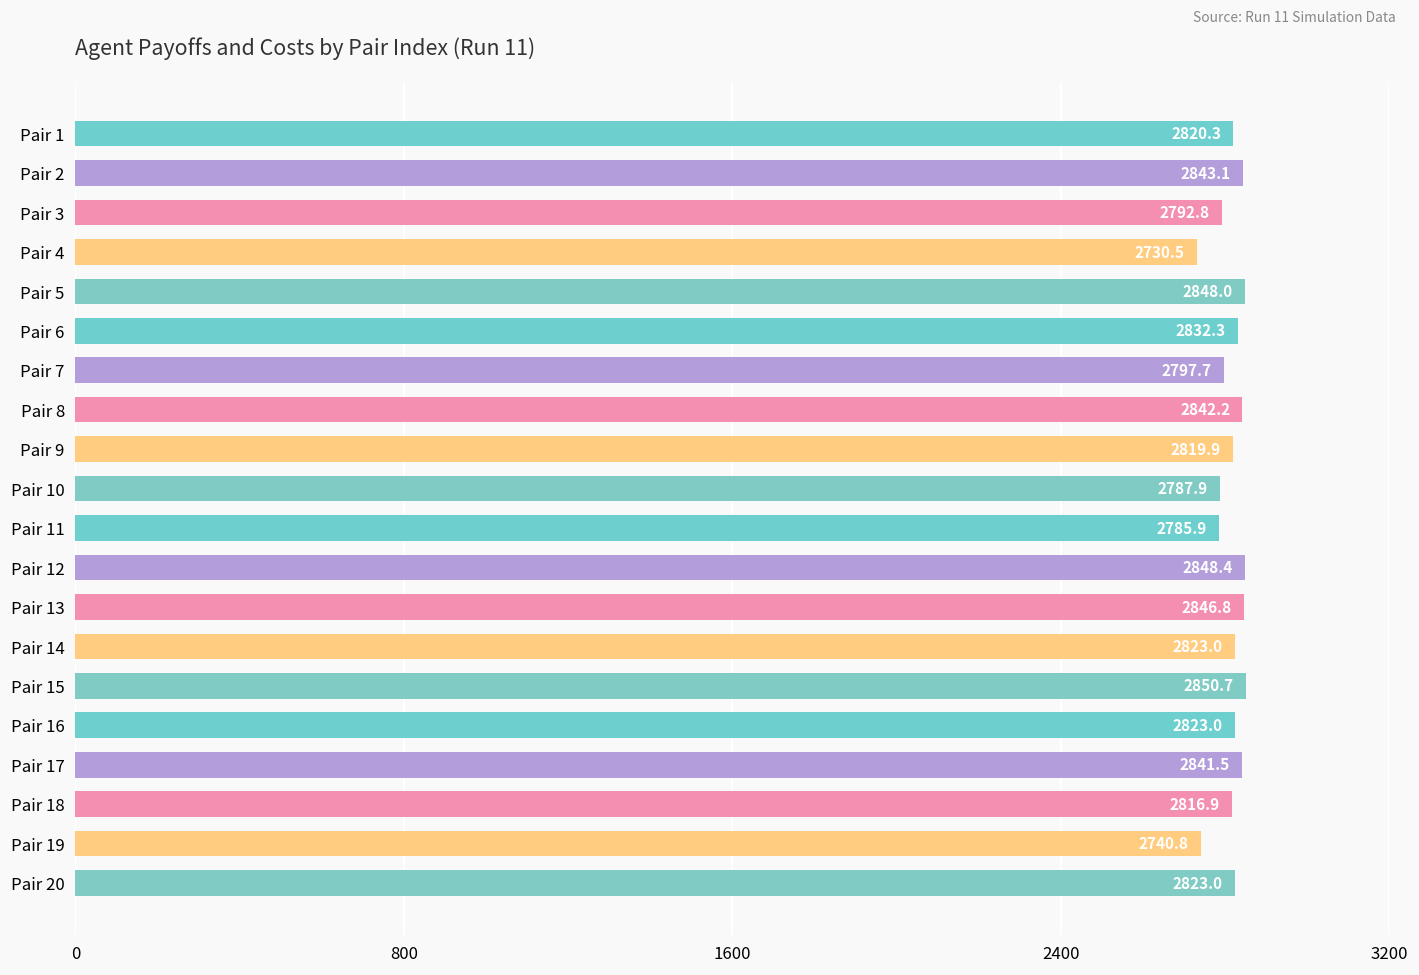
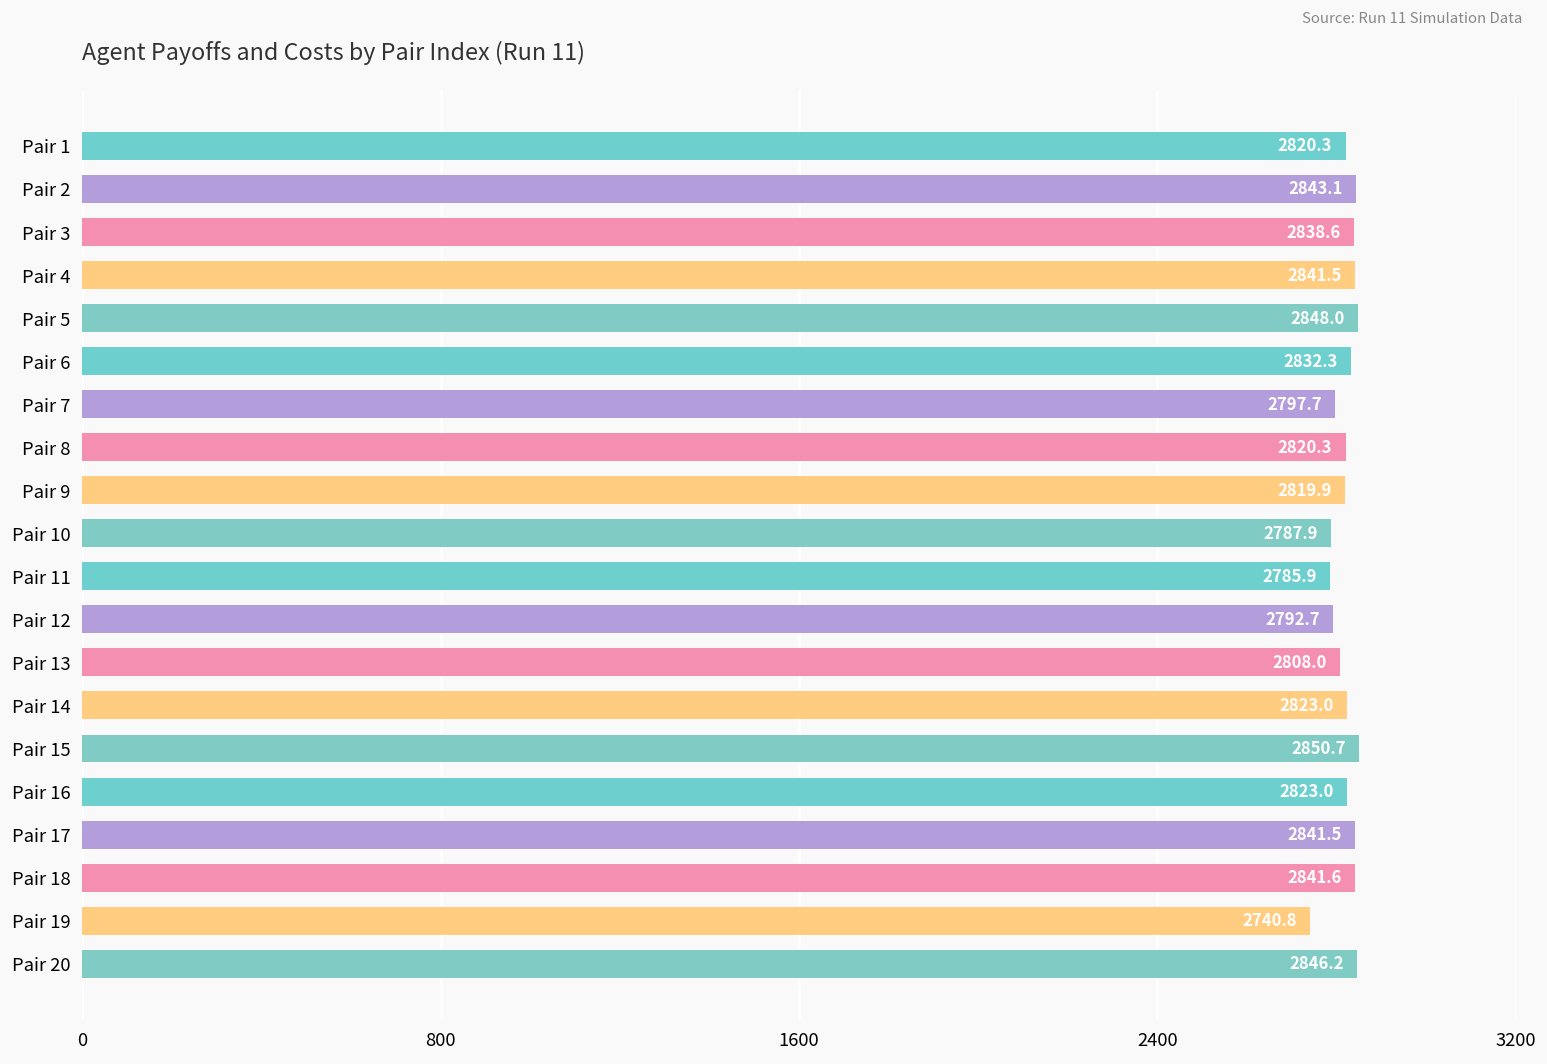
  {
    "Pair 1": 2820.3,
    "Pair 2": 2843.1,
-   "Pair 3": 2792.8,
-   "Pair 4": 2730.5,
+   "Pair 3": 2838.6,
+   "Pair 4": 2841.5,
    "Pair 5": 2848.0,
    "Pair 6": 2832.3,
    "Pair 7": 2797.7,
-   "Pair 8": 2842.2,
+   "Pair 8": 2820.3,
    "Pair 9": 2819.9,
    "Pair 10": 2787.9,
    "Pair 11": 2785.9,
-   "Pair 12": 2848.4,
-   "Pair 13": 2846.8,
+   "Pair 12": 2792.7,
+   "Pair 13": 2808.0,
    "Pair 14": 2823.0,
    "Pair 15": 2850.7,
    "Pair 16": 2823.0,
    "Pair 17": 2841.5,
-   "Pair 18": 2816.9,
+   "Pair 18": 2841.6,
    "Pair 19": 2740.8,
-   "Pair 20": 2823.0
+   "Pair 20": 2846.2
  }
